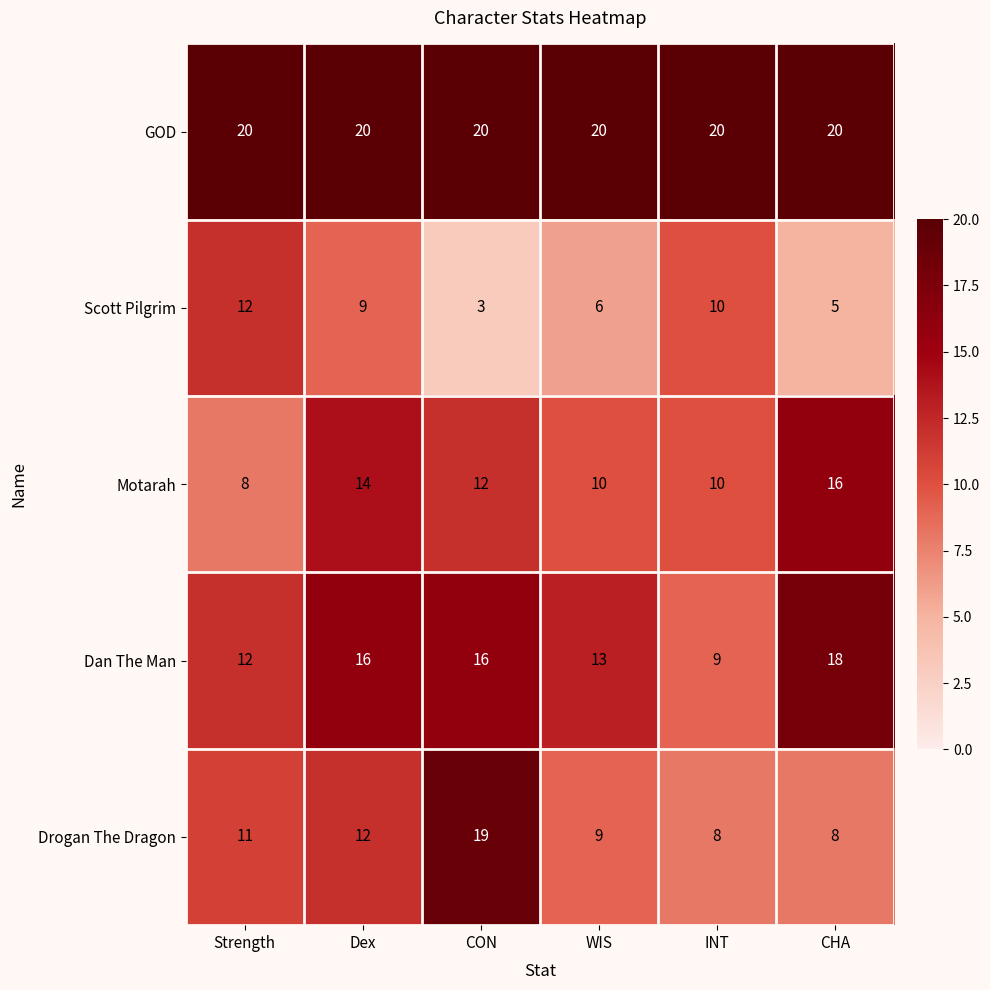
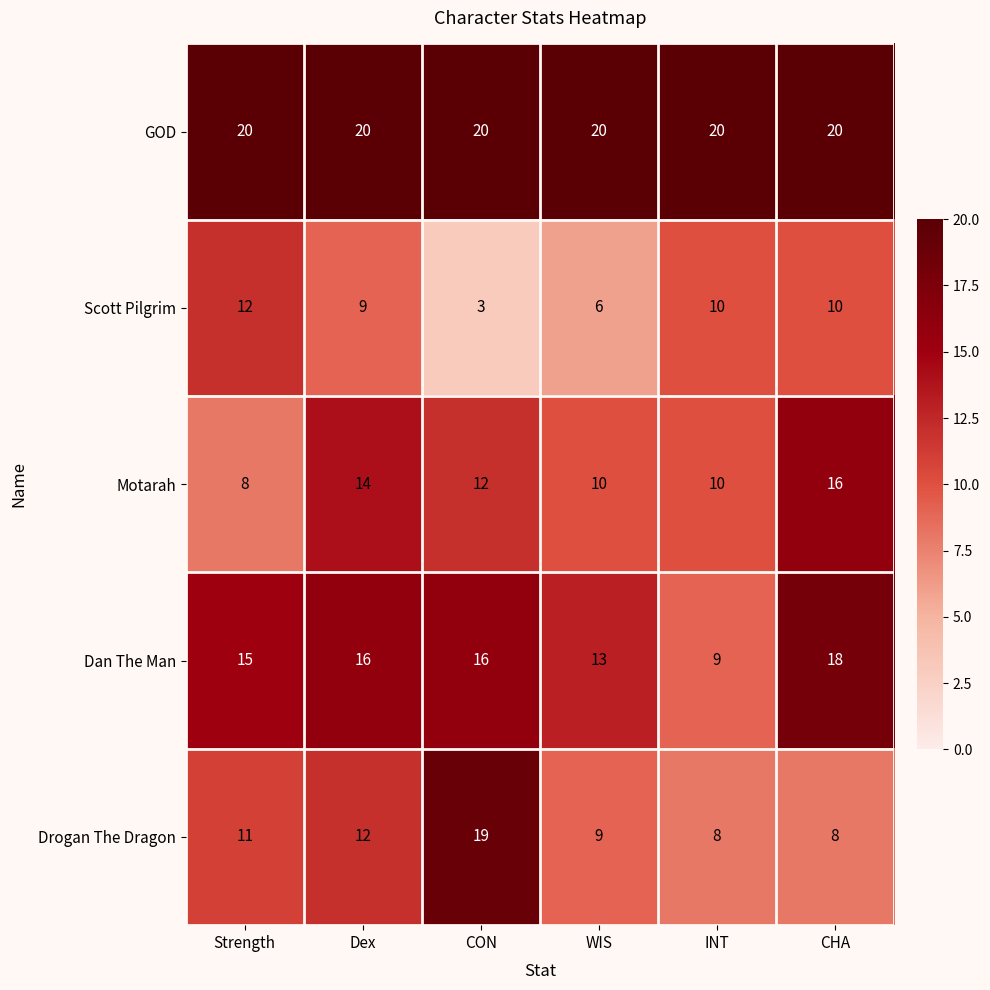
  {
    "GOD": {
      "Strength": 20,
      "Dex": 20,
      "CON": 20,
      "WIS": 20,
      "INT": 20,
      "CHA": 20
    },
    "Scott Pilgrim": {
      "Strength": 12,
      "Dex": 9,
      "CON": 3,
      "WIS": 6,
      "INT": 10,
-     "CHA": 5
+     "CHA": 10
    },
    "Motarah": {
      "Strength": 8,
      "Dex": 14,
      "CON": 12,
      "WIS": 10,
      "INT": 10,
      "CHA": 16
    },
    "Dan The Man": {
-     "Strength": 12,
+     "Strength": 15,
      "Dex": 16,
      "CON": 16,
      "WIS": 13,
      "INT": 9,
      "CHA": 18
    },
    "Drogan The Dragon": {
      "Strength": 11,
      "Dex": 12,
      "CON": 19,
      "WIS": 9,
      "INT": 8,
      "CHA": 8
    }
  }
